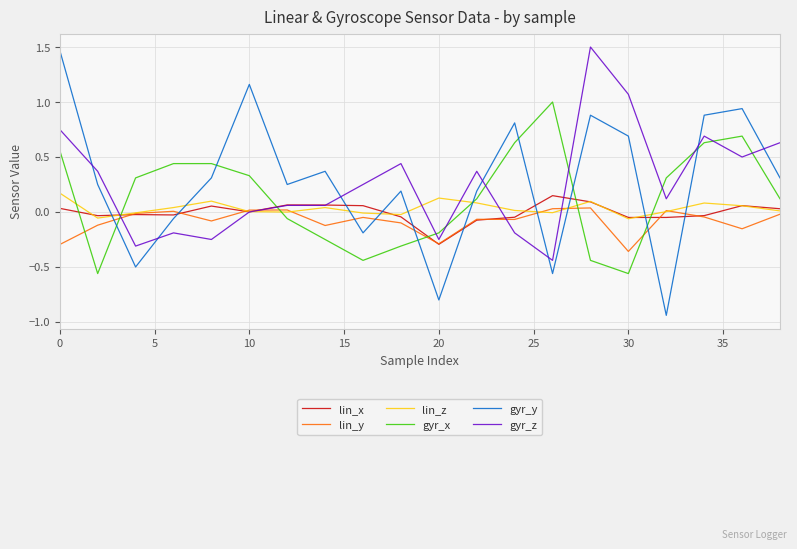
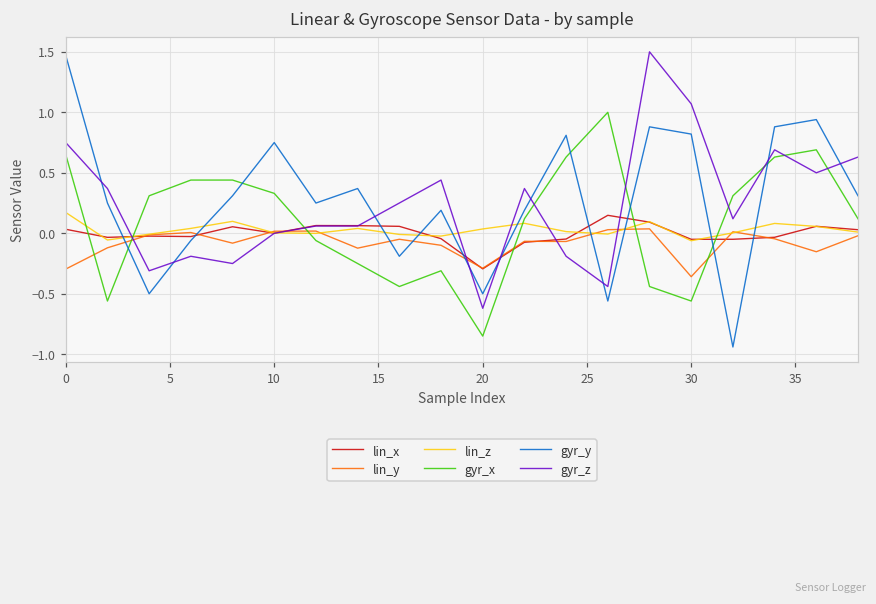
  {
    "lin_x": {
      "0": 0.03
    },
    "lin_y": {
      "0": -0.30,
      "30": -0.36
    },
    "lin_z": {
      "0": 0.17,
-     "20": 0.13
+     "20": 0.04
    },
    "gyr_x": {
-     "0": 0.56,
+     "0": 0.65,
      "10": 0.33,
-     "20": -0.19,
+     "20": -0.85,
      "30": -0.56
    },
    "gyr_y": {
      "0": 1.47,
-     "10": 1.16,
-     "20": -0.8,
-     "30": 0.69
+     "10": 0.75,
+     "20": -0.5,
+     "30": 0.82
    },
    "gyr_z": {
      "0": 0.75,
-     "20": -0.25,
+     "20": -0.62,
      "30": 1.07
    }
  }
